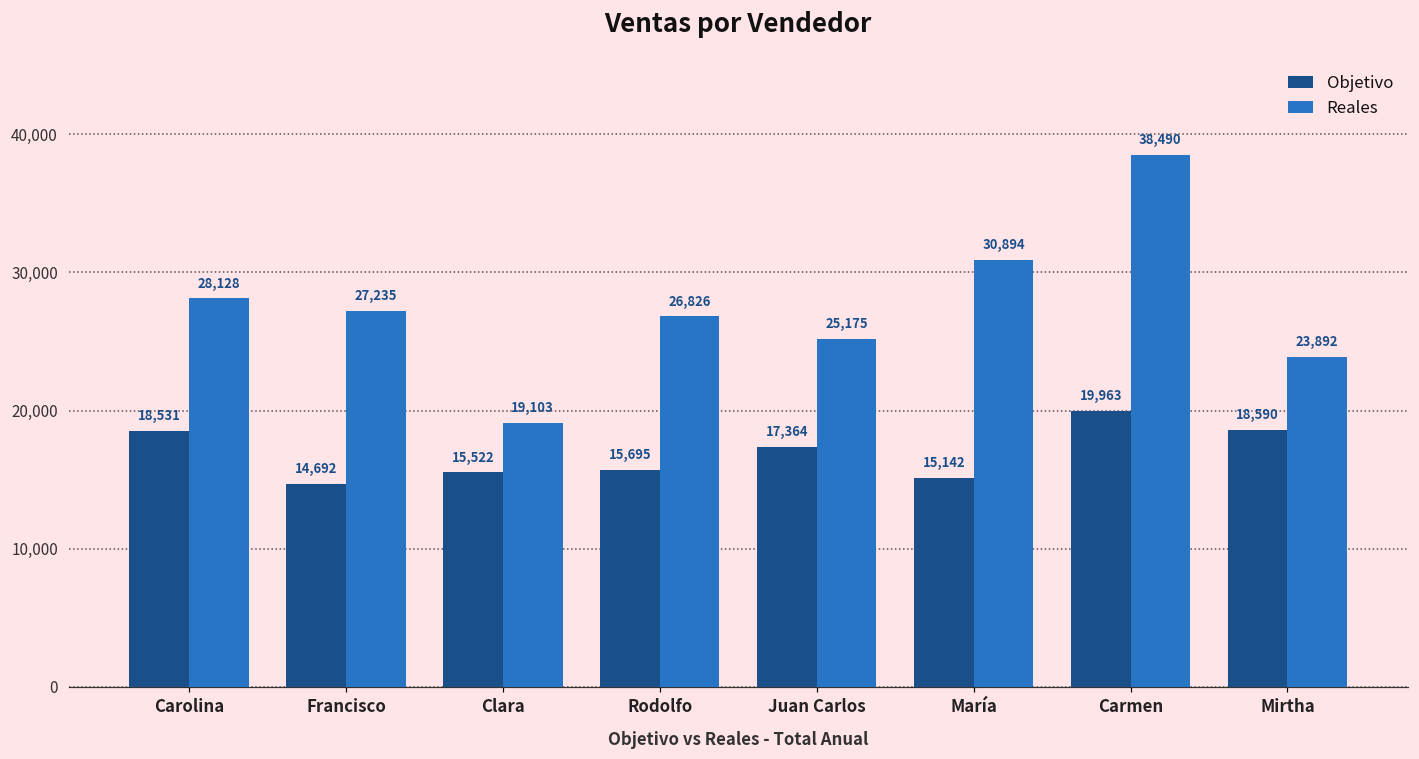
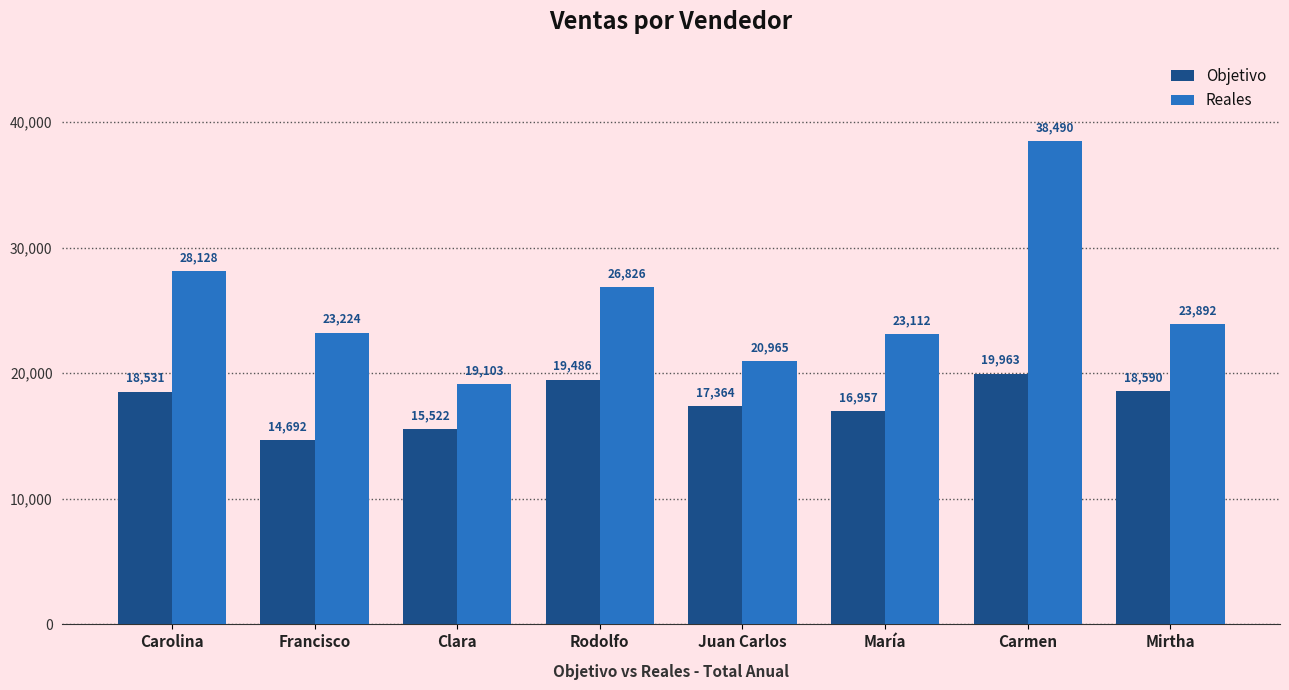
  {
    "Objetivo": {
      "Carolina": "18,531",
      "Francisco": "14,692",
      "Clara": "15,522",
-     "Rodolfo": "15,695",
+     "Rodolfo": "19,486",
      "Juan Carlos": "17,364",
-     "María": "15,142",
+     "María": "16,957",
      "Carmen": "19,963",
      "Mirtha": "18,590"
    },
    "Reales": {
      "Carolina": "28,128",
-     "Francisco": "27,235",
+     "Francisco": "23,224",
      "Clara": "19,103",
      "Rodolfo": "26,826",
-     "Juan Carlos": "25,175",
-     "María": "30,894",
+     "Juan Carlos": "20,965",
+     "María": "23,112",
      "Carmen": "38,490",
      "Mirtha": "23,892"
    }
  }
